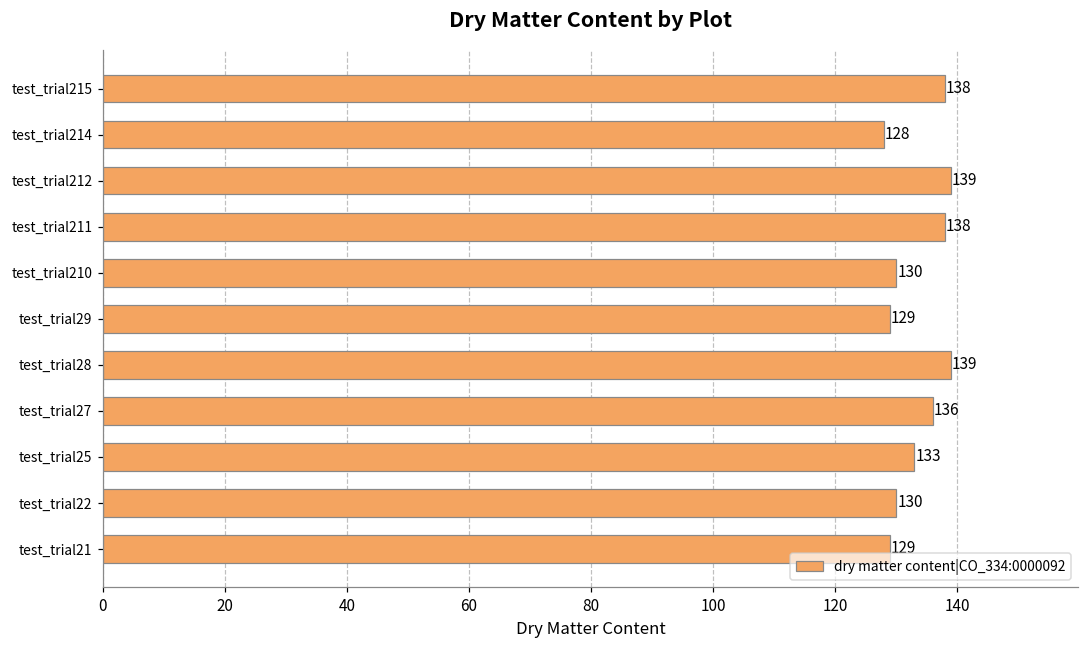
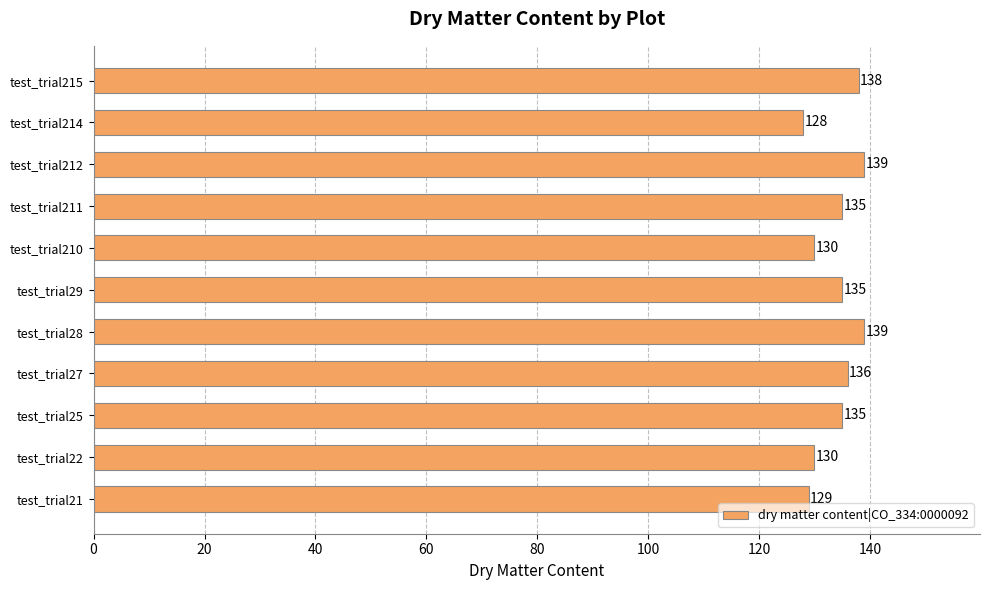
  {
    "test_trial215": 138,
    "test_trial214": 128,
    "test_trial212": 139,
-   "test_trial211": 138,
+   "test_trial211": 135,
    "test_trial210": 130,
-   "test_trial29": 129,
+   "test_trial29": 135,
    "test_trial28": 139,
    "test_trial27": 136,
-   "test_trial25": 133,
+   "test_trial25": 135,
    "test_trial22": 130
  }
